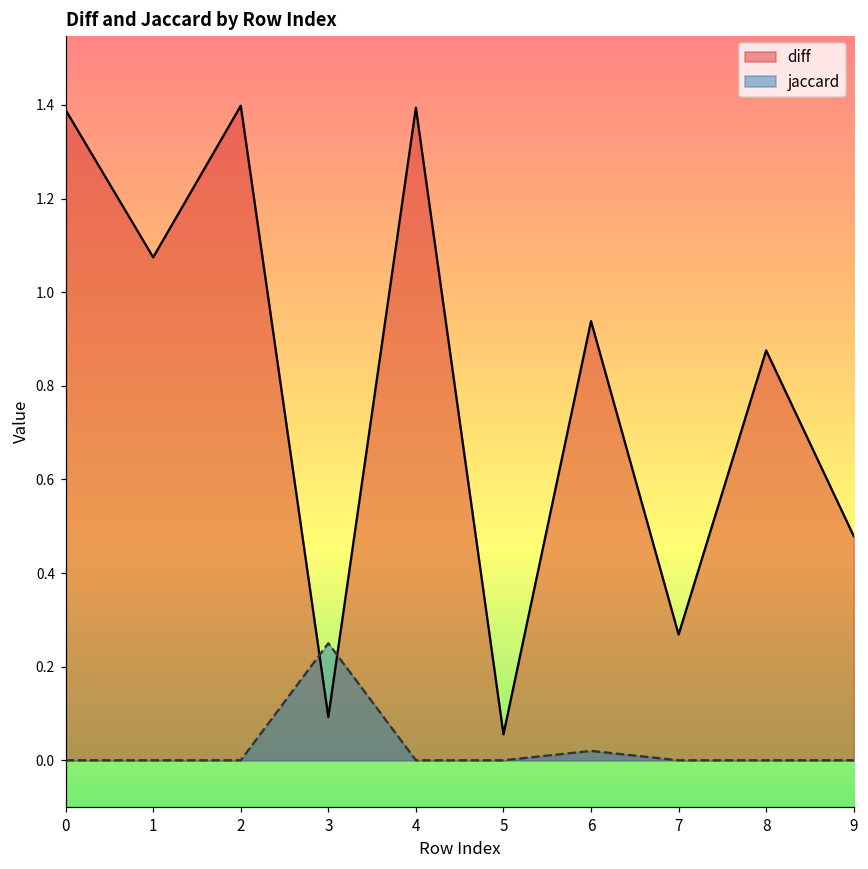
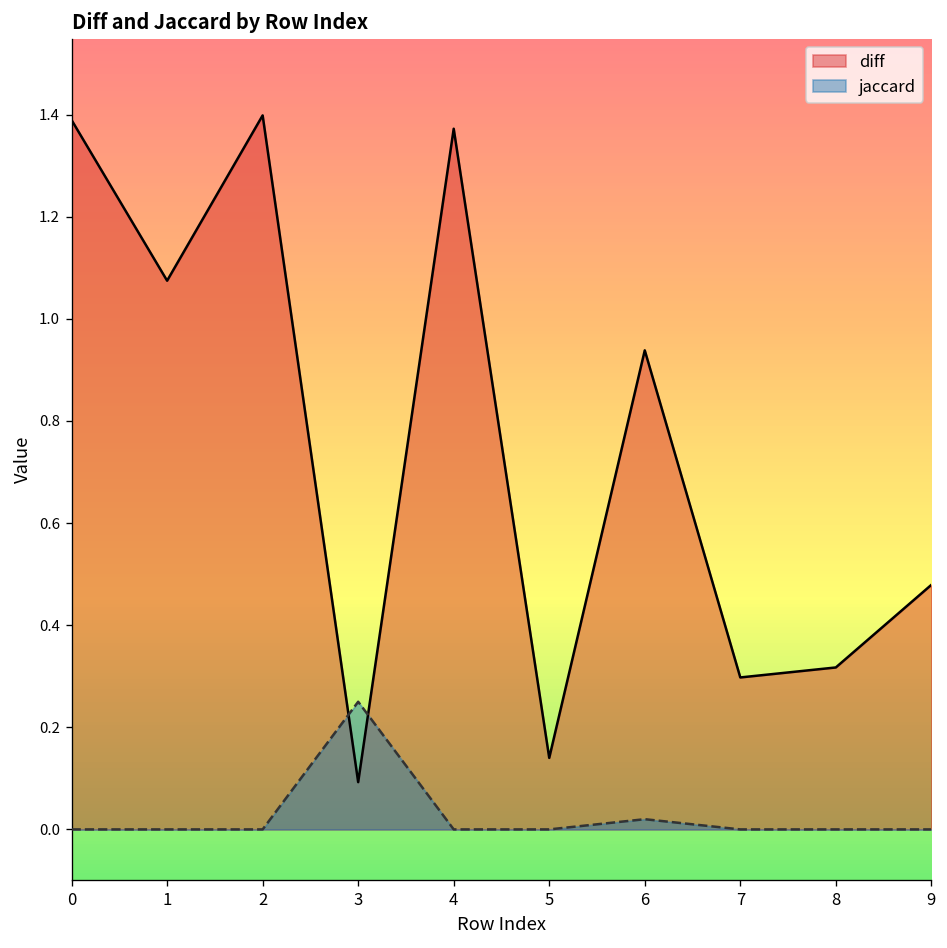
  {
    "diff": {
      "0": 1.39,
      "1": 1.07,
      "2": 1.40,
      "3": 0.09,
-     "4": 1.39,
-     "5": 0.06,
+     "4": 1.37,
+     "5": 0.14,
      "6": 0.94,
-     "7": 0.27,
-     "8": 0.88,
+     "7": 0.30,
+     "8": 0.32,
      "9": 0.48
    },
    "jaccard": {
      "0": 0.00,
      "1": 0.00,
      "2": 0.00,
      "3": 0.25,
      "4": 0.00,
      "5": 0.00,
      "6": 0.02,
      "7": 0.00,
      "8": 0.00,
      "9": 0.00
    }
  }
